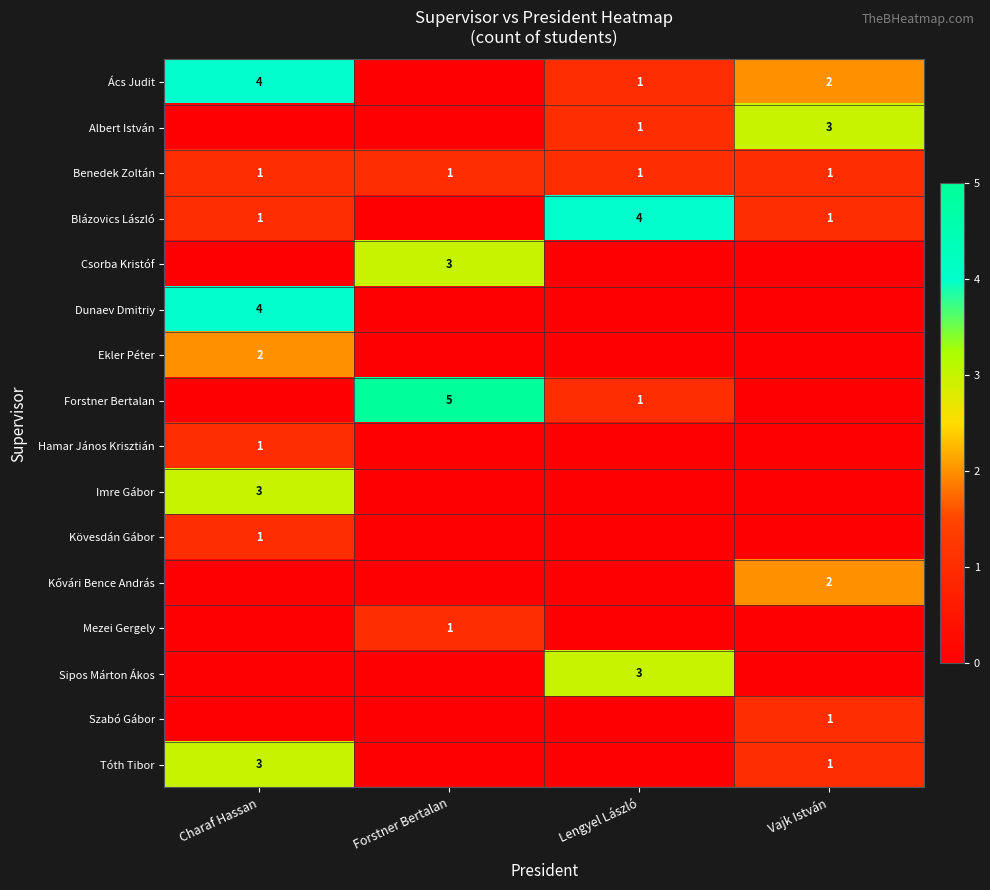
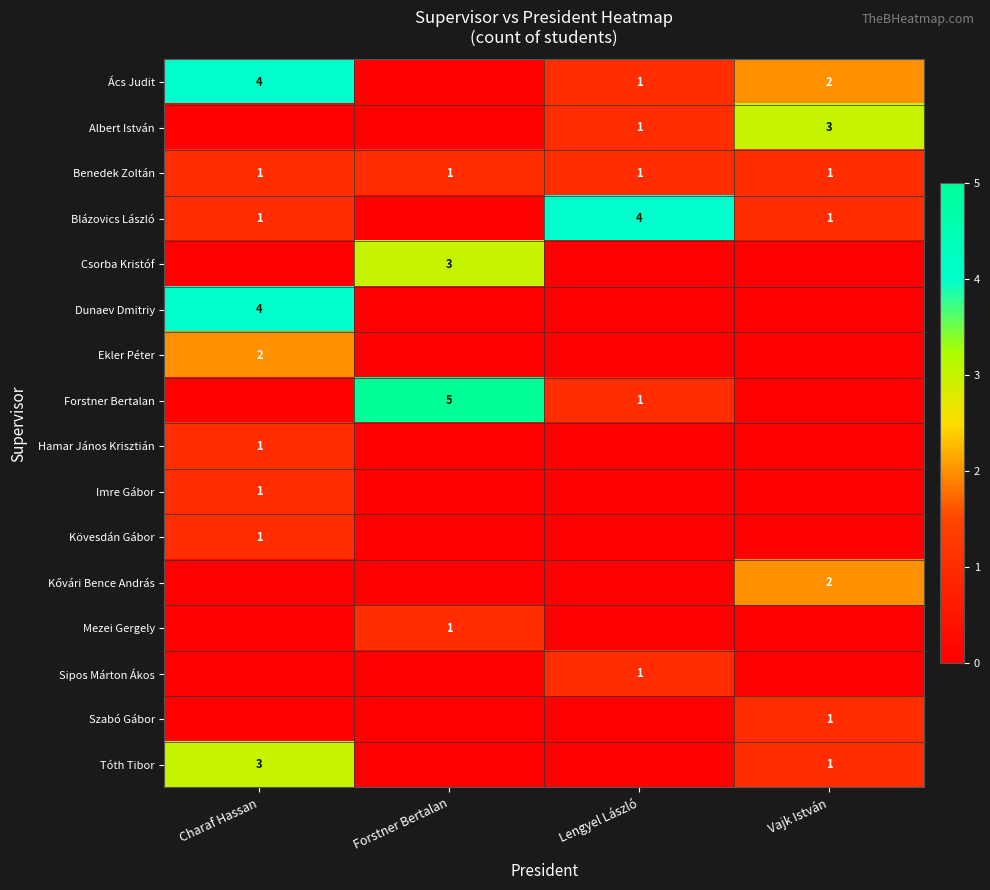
  {
    "Ács Judit": {
      "Charaf Hassan": 4,
      "Lengyel László": 1,
      "Vajk István": 2
    },
    "Albert István": {
      "Lengyel László": 1,
      "Vajk István": 3
    },
    "Benedek Zoltán": {
      "Charaf Hassan": 1,
      "Forstner Bertalan": 1,
      "Lengyel László": 1,
      "Vajk István": 1
    },
    "Blázovics László": {
      "Charaf Hassan": 1,
      "Lengyel László": 4,
      "Vajk István": 1
    },
    "Csorba Kristóf": {
      "Forstner Bertalan": 3
    },
    "Dunaev Dmitriy": {
      "Charaf Hassan": 4
    },
    "Ekler Péter": {
      "Charaf Hassan": 2
    },
    "Forstner Bertalan": {
      "Forstner Bertalan": 5,
      "Lengyel László": 1
    },
    "Hamar János Krisztián": {
      "Charaf Hassan": 1
    },
    "Imre Gábor": {
-     "Charaf Hassan": 3
+     "Charaf Hassan": 1
    },
    "Kövesdán Gábor": {
      "Charaf Hassan": 1
    },
    "Kővári Bence András": {
      "Vajk István": 2
    },
    "Mezei Gergely": {
      "Forstner Bertalan": 1
    },
    "Sipos Márton Ákos": {
-     "Lengyel László": 3
+     "Lengyel László": 1
    },
    "Szabó Gábor": {
      "Vajk István": 1
    },
    "Tóth Tibor": {
      "Charaf Hassan": 3,
      "Vajk István": 1
    }
  }
